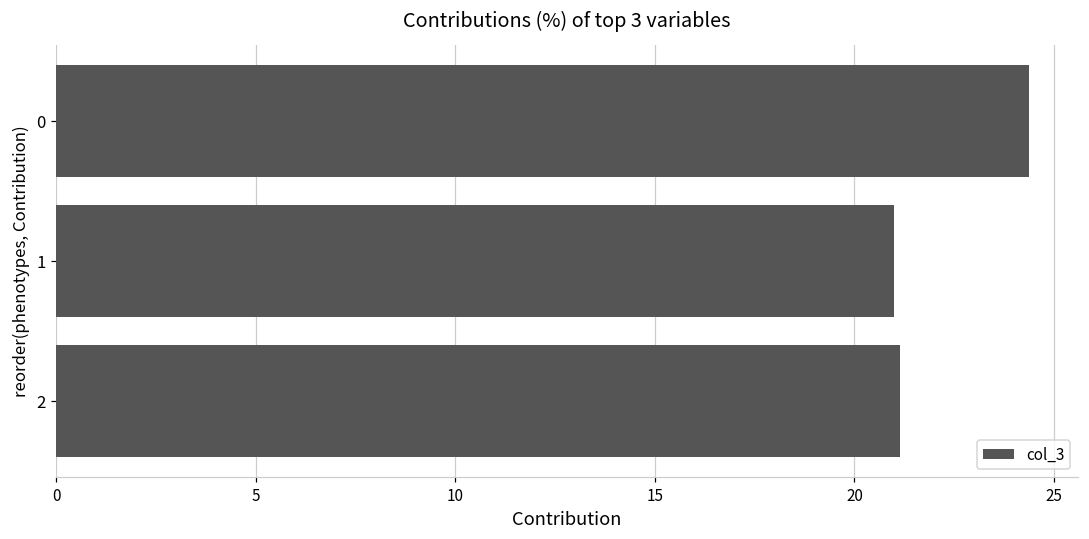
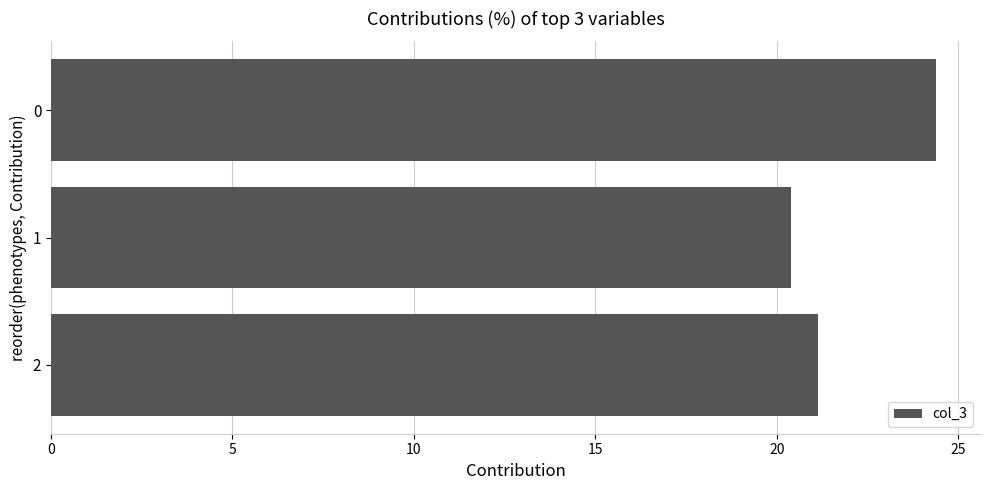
  {
    "0": 24.4,
-   "1": 21.0,
+   "1": 20.4,
    "2": 21.1
  }
